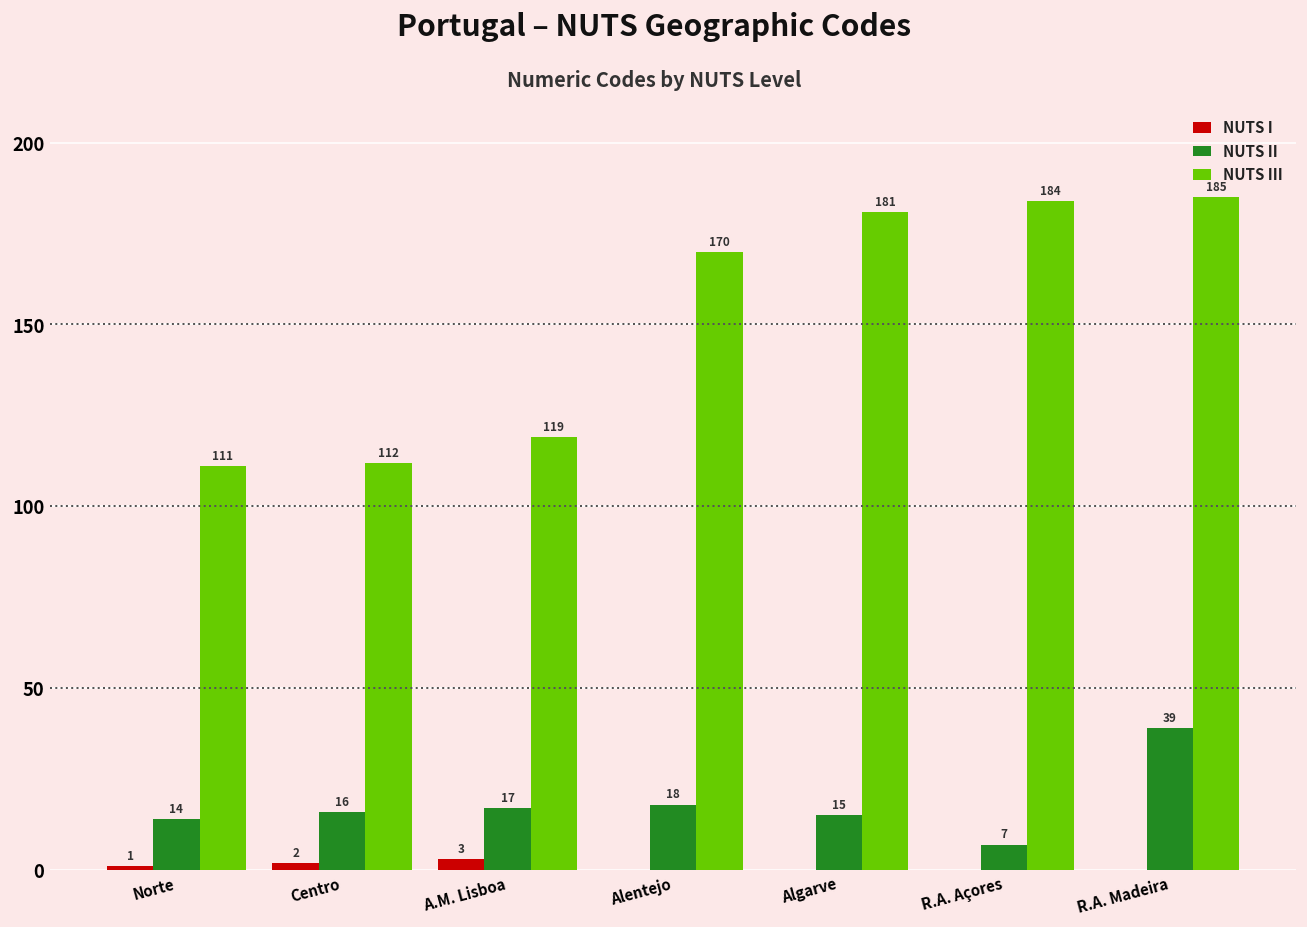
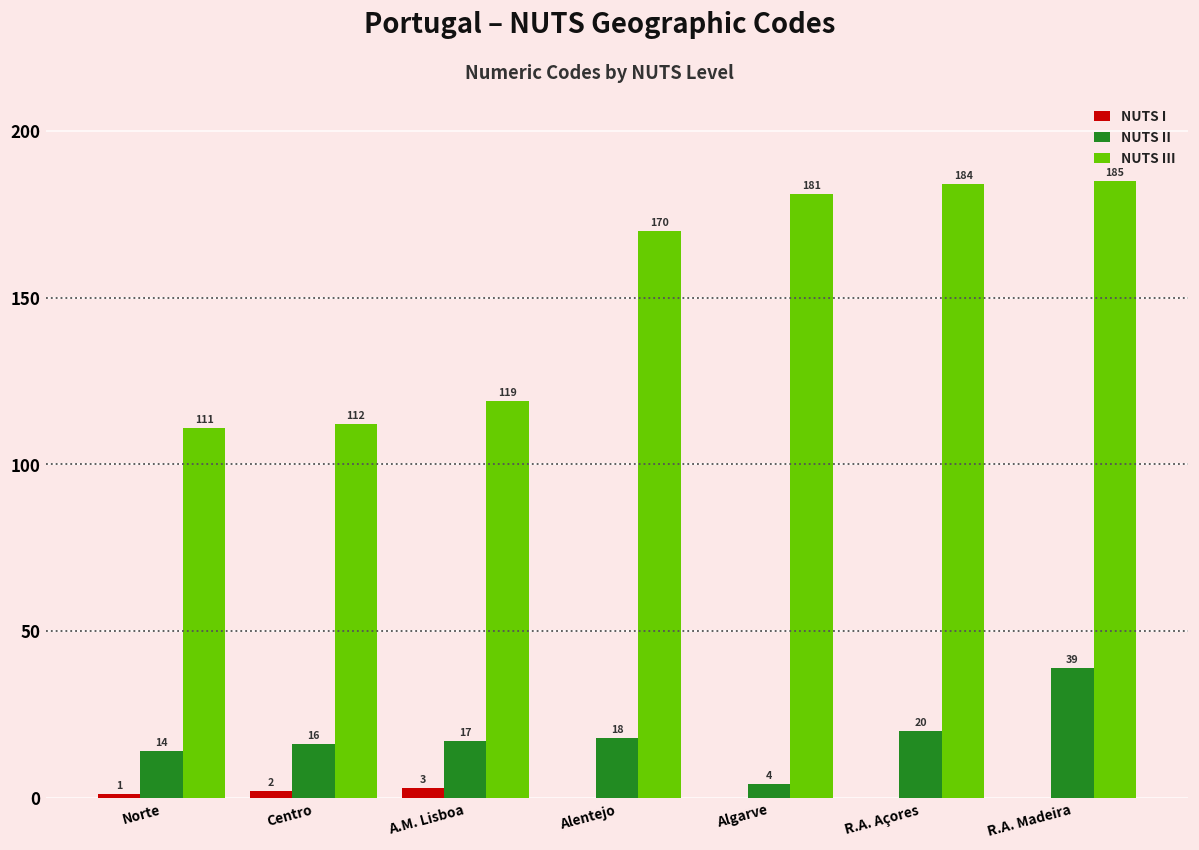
  {
    "NUTS I": {
      "Norte": 1,
      "Centro": 2,
      "A.M. Lisboa": 3
    },
    "NUTS II": {
      "Norte": 14,
      "Centro": 16,
      "A.M. Lisboa": 17,
      "Alentejo": 18,
-     "Algarve": 15,
-     "R.A. Açores": 7,
+     "Algarve": 4,
+     "R.A. Açores": 20,
      "R.A. Madeira": 39
    },
    "NUTS III": {
      "Norte": 111,
      "Centro": 112,
      "A.M. Lisboa": 119,
      "Alentejo": 170,
      "Algarve": 181,
      "R.A. Açores": 184,
      "R.A. Madeira": 185
    }
  }
